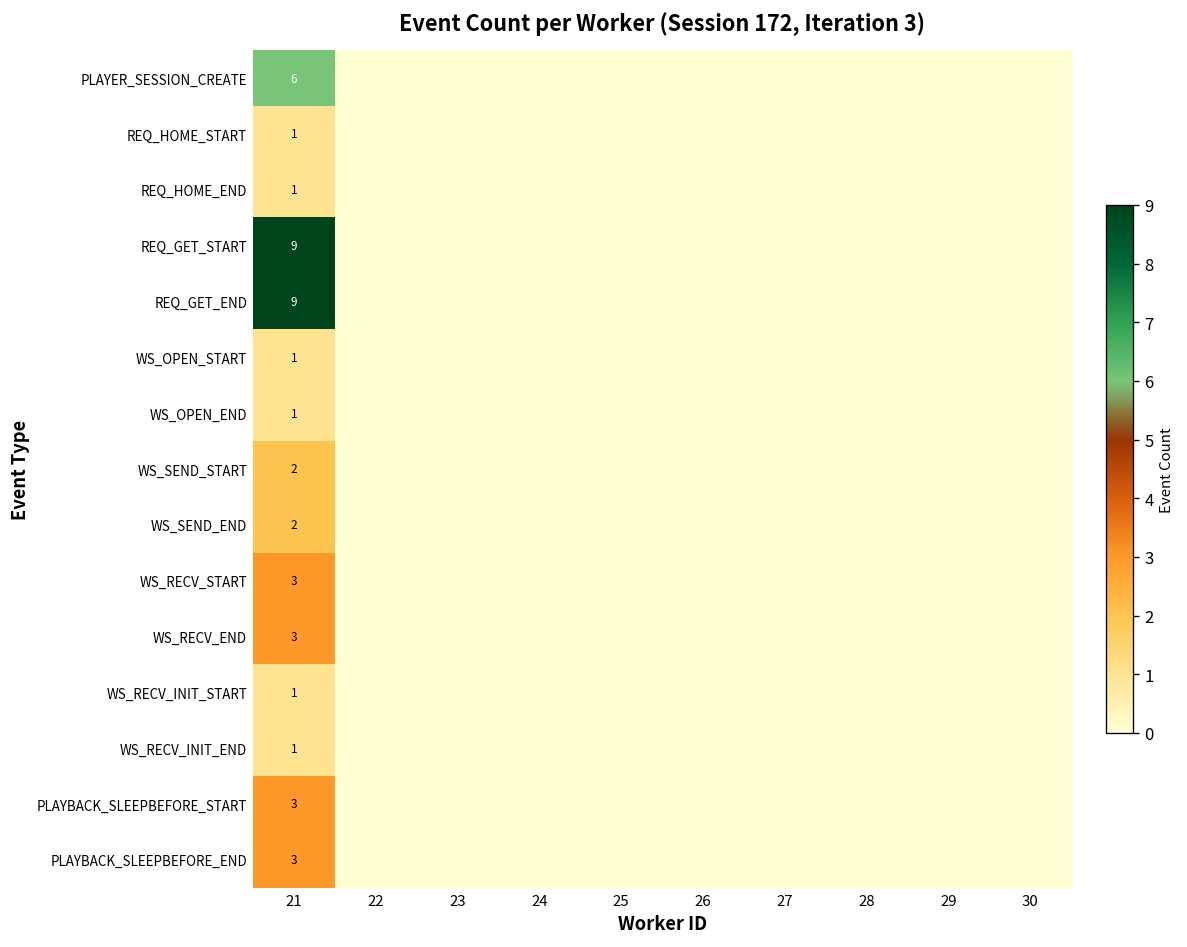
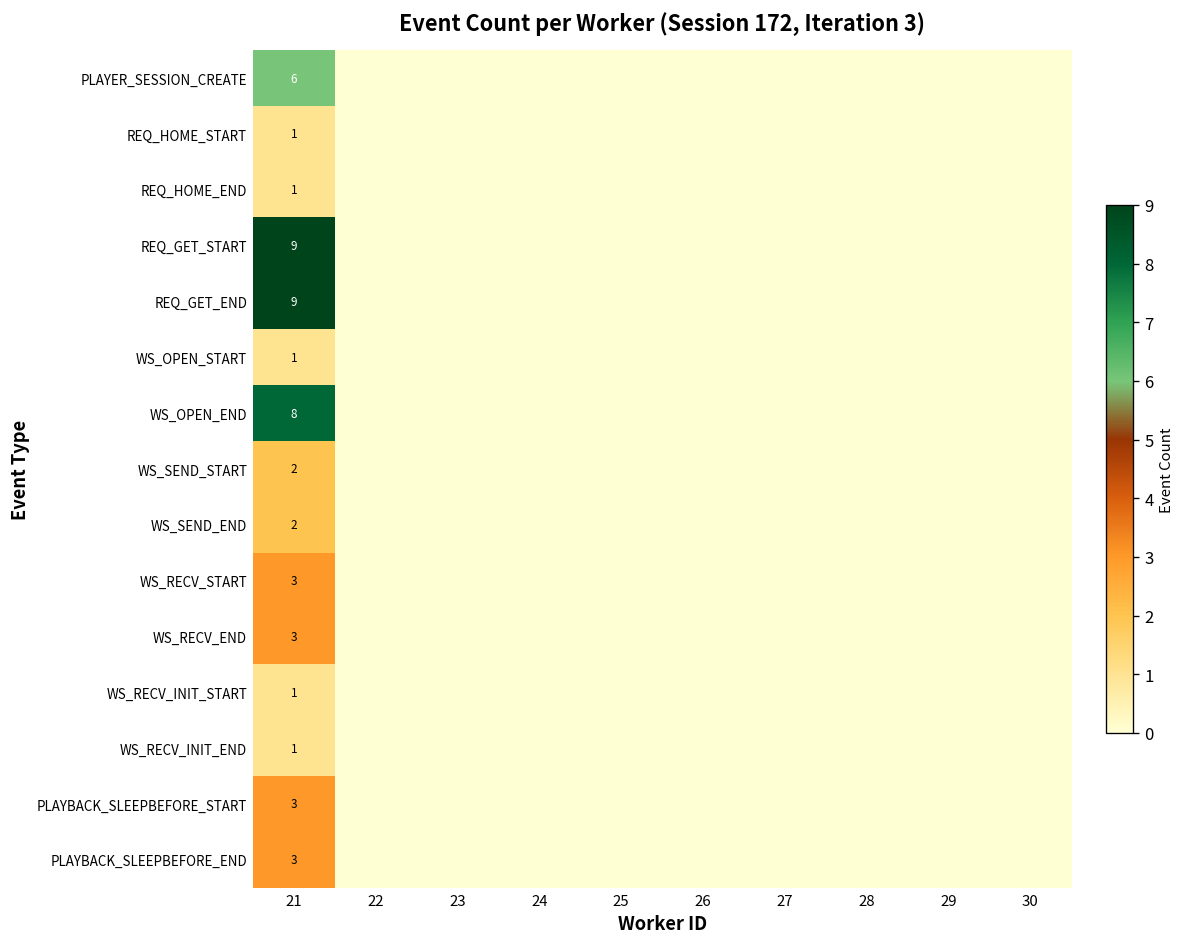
  {
    "PLAYER_SESSION_CREATE": {
      "21": 6
    },
    "REQ_HOME_START": {
      "21": 1
    },
    "REQ_HOME_END": {
      "21": 1
    },
    "REQ_GET_START": {
      "21": 9
    },
    "REQ_GET_END": {
      "21": 9
    },
    "WS_OPEN_START": {
      "21": 1
    },
    "WS_OPEN_END": {
-     "21": 1
+     "21": 8
    },
    "WS_SEND_START": {
      "21": 2
    },
    "WS_SEND_END": {
      "21": 2
    },
    "WS_RECV_START": {
      "21": 3
    },
    "WS_RECV_END": {
      "21": 3
    },
    "WS_RECV_INIT_START": {
      "21": 1
    },
    "WS_RECV_INIT_END": {
      "21": 1
    },
    "PLAYBACK_SLEEPBEFORE_START": {
      "21": 3
    },
    "PLAYBACK_SLEEPBEFORE_END": {
      "21": 3
    }
  }
